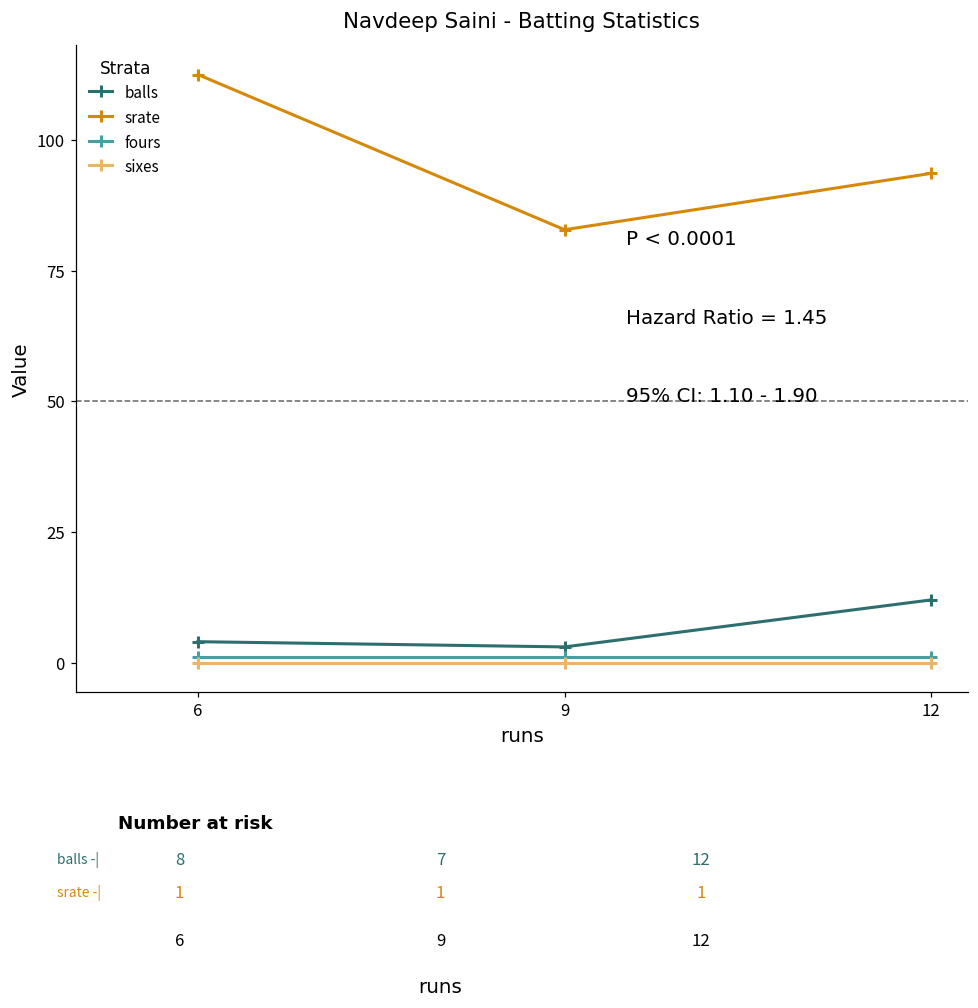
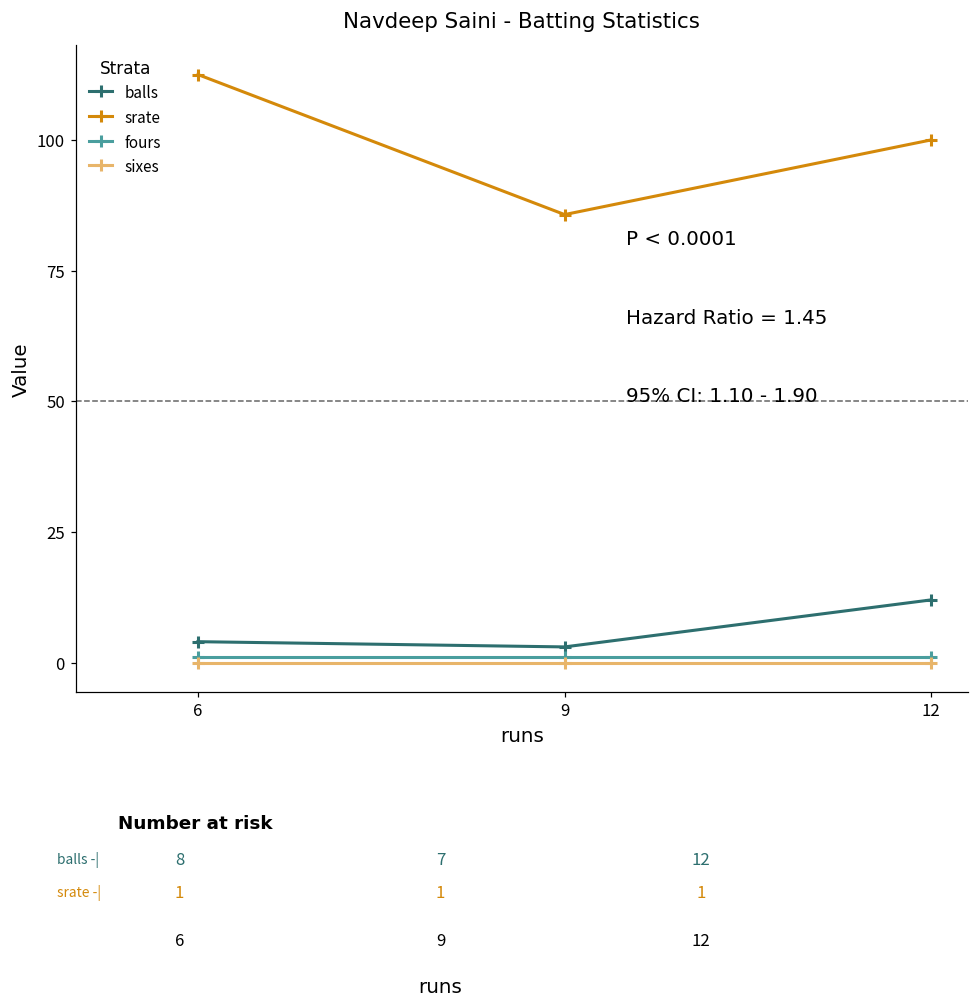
  {
    "balls": {
      "6": 4,
      "9": 3,
      "12": 12
    },
    "srate": {
      "6": 113,
-     "9": 83,
-     "12": 94
+     "9": 86,
+     "12": 100
    },
    "fours": {
      "6": 1,
      "9": 1,
      "12": 1
    },
    "sixes": {
      "6": 0,
      "9": 0,
      "12": 0
    }
  }
